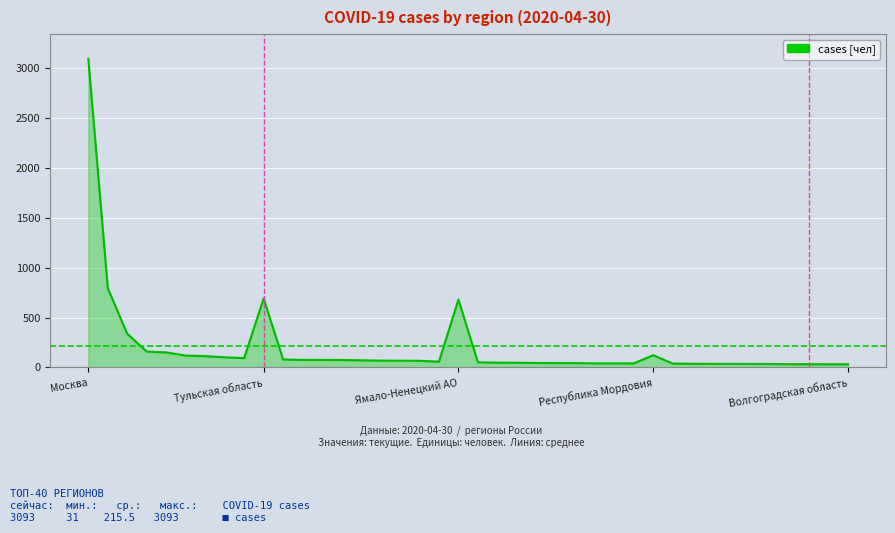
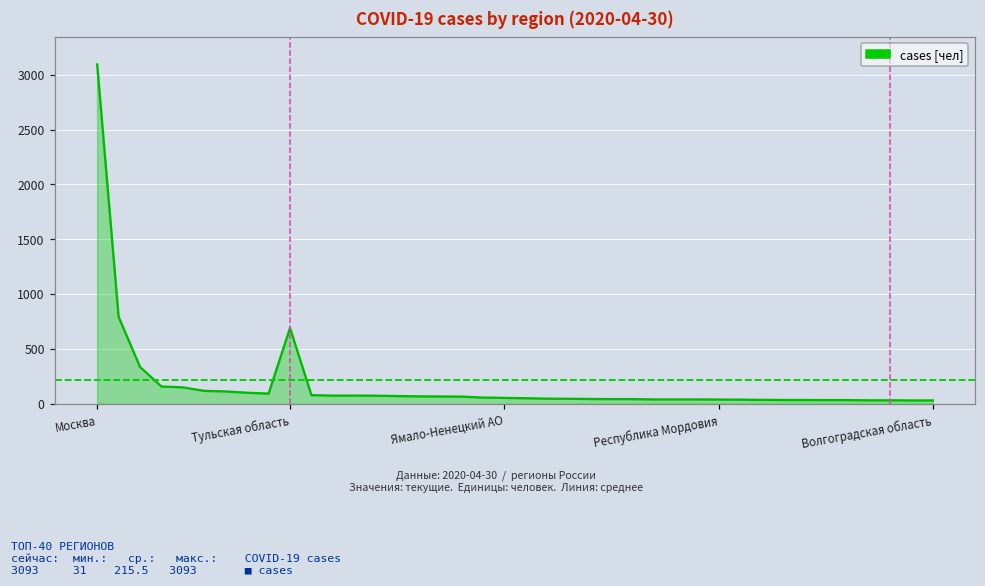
  {
    "Москва": 3100,
    "Тульская область": 700,
-   "Ямало-Ненецкий АО": 700,
-   "Республика Мордовия": 100,
+   "Ямало-Ненецкий АО": 100,
+   "Республика Мордовия": 0,
    "Волгоградская область": 0
  }
